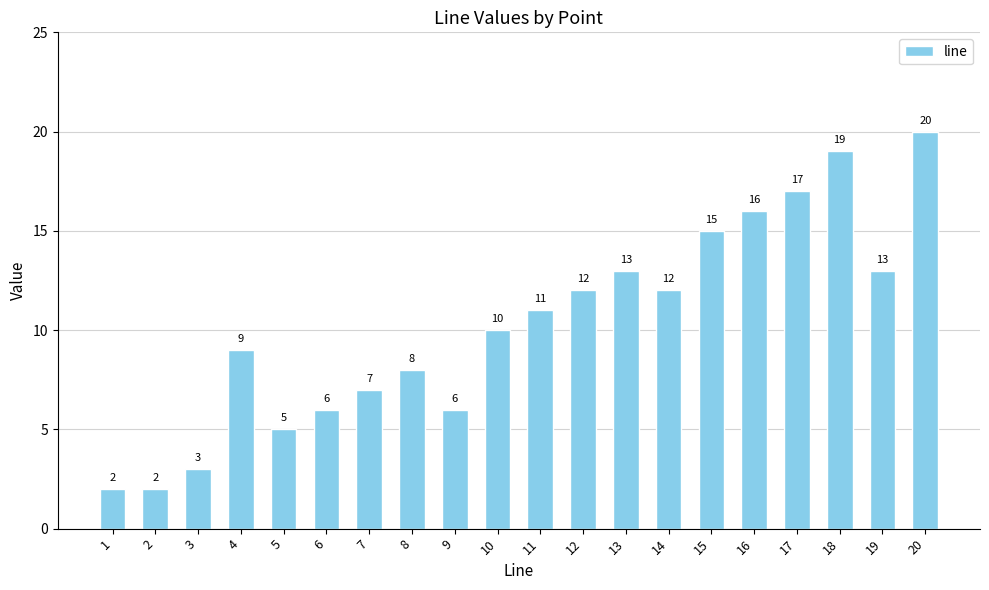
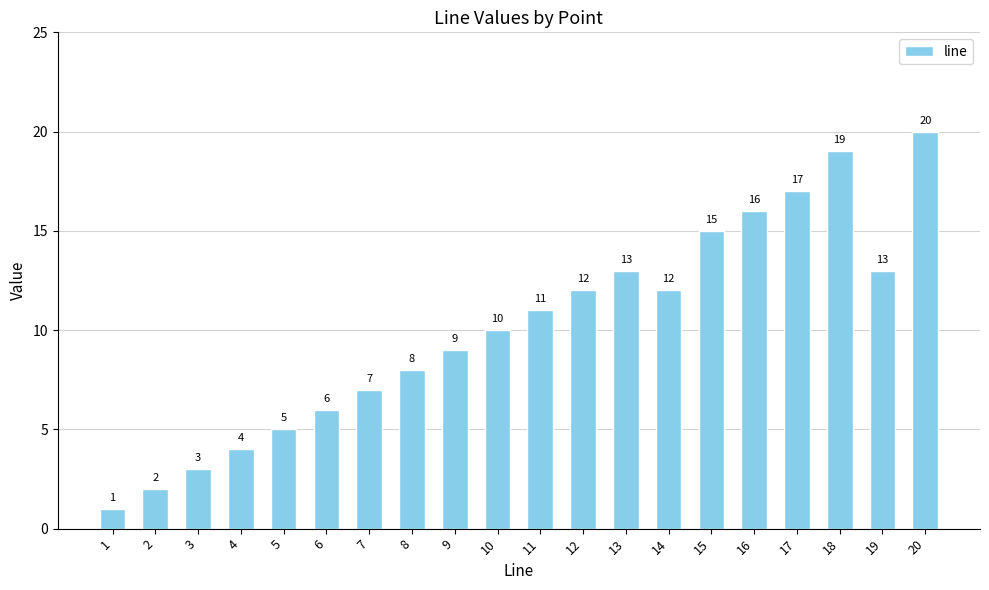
  {
-   "1": 2,
+   "1": 1,
    "2": 2,
    "3": 3,
-   "4": 9,
+   "4": 4,
    "5": 5,
    "6": 6,
    "7": 7,
    "8": 8,
-   "9": 6,
+   "9": 9,
    "10": 10,
    "11": 11,
    "12": 12,
    "13": 13,
    "14": 12,
    "15": 15,
    "16": 16,
    "17": 17,
    "18": 19,
    "19": 13,
    "20": 20
  }
